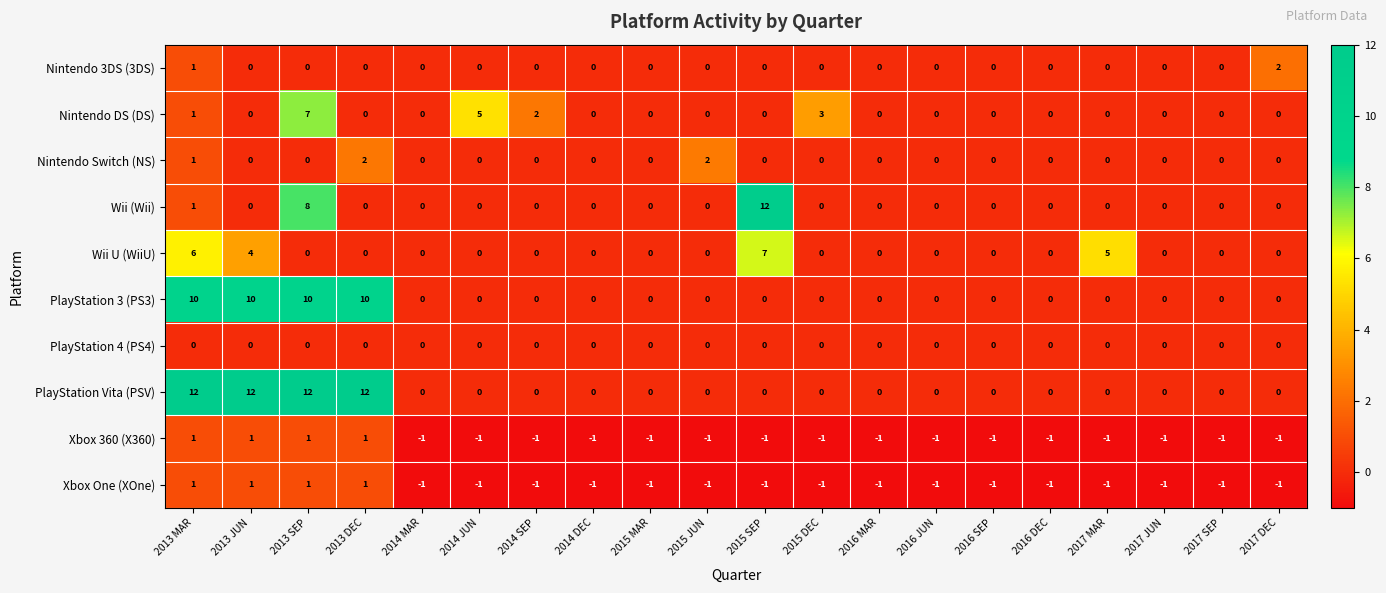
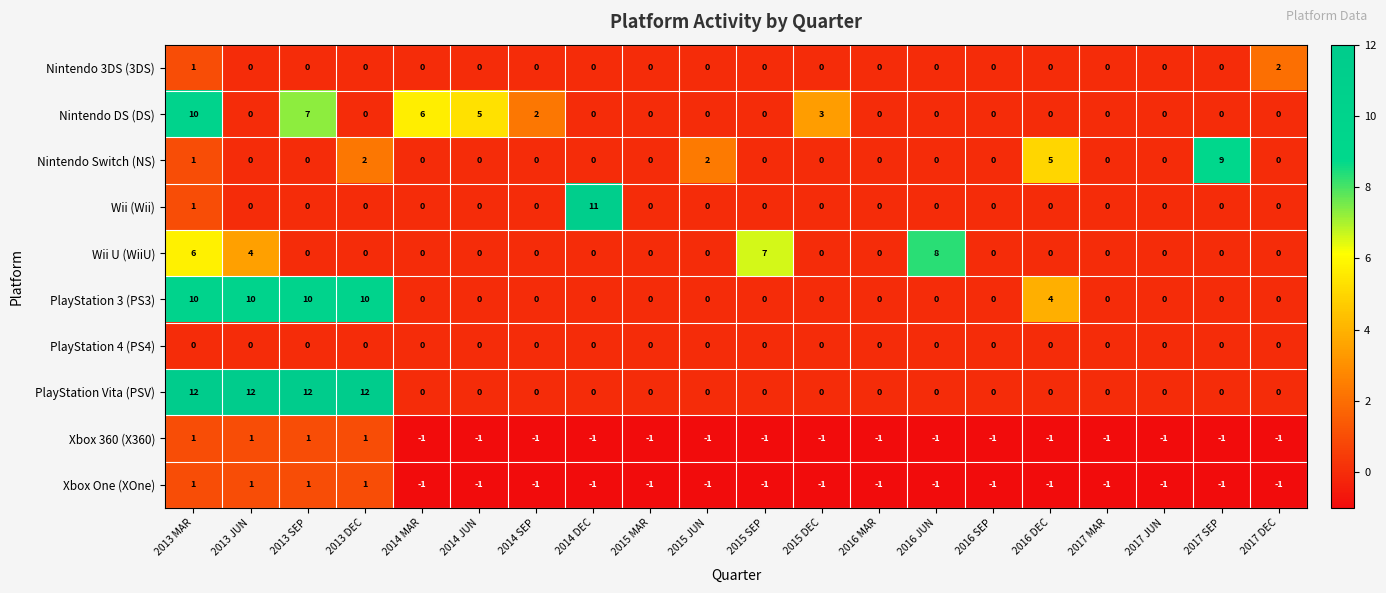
  {
    "Nintendo 3DS (3DS)": {
      "2013 MAR": 1,
      "2013 JUN": 0,
      "2013 SEP": 0,
      "2013 DEC": 0,
      "2014 MAR": 0,
      "2014 JUN": 0,
      "2014 SEP": 0,
      "2014 DEC": 0,
      "2015 MAR": 0,
      "2015 JUN": 0,
      "2015 SEP": 0,
      "2015 DEC": 0,
      "2016 MAR": 0,
      "2016 JUN": 0,
      "2016 SEP": 0,
      "2016 DEC": 0,
      "2017 MAR": 0,
      "2017 JUN": 0,
      "2017 SEP": 0,
      "2017 DEC": 2
    },
    "Nintendo DS (DS)": {
-     "2013 MAR": 1,
+     "2013 MAR": 10,
      "2013 JUN": 0,
      "2013 SEP": 7,
      "2013 DEC": 0,
-     "2014 MAR": 0,
+     "2014 MAR": 6,
      "2014 JUN": 5,
      "2014 SEP": 2,
      "2014 DEC": 0,
      "2015 MAR": 0,
      "2015 JUN": 0,
      "2015 SEP": 0,
      "2015 DEC": 3,
      "2016 MAR": 0,
      "2016 JUN": 0,
      "2016 SEP": 0,
      "2016 DEC": 0,
      "2017 MAR": 0,
      "2017 JUN": 0,
      "2017 SEP": 0,
      "2017 DEC": 0
    },
    "Nintendo Switch (NS)": {
      "2013 MAR": 1,
      "2013 JUN": 0,
      "2013 SEP": 0,
      "2013 DEC": 2,
      "2014 MAR": 0,
      "2014 JUN": 0,
      "2014 SEP": 0,
      "2014 DEC": 0,
      "2015 MAR": 0,
      "2015 JUN": 2,
      "2015 SEP": 0,
      "2015 DEC": 0,
      "2016 MAR": 0,
      "2016 JUN": 0,
      "2016 SEP": 0,
-     "2016 DEC": 0,
+     "2016 DEC": 5,
      "2017 MAR": 0,
      "2017 JUN": 0,
-     "2017 SEP": 0,
+     "2017 SEP": 9,
      "2017 DEC": 0
    },
    "Wii (Wii)": {
      "2013 MAR": 1,
      "2013 JUN": 0,
-     "2013 SEP": 8,
+     "2013 SEP": 0,
      "2013 DEC": 0,
      "2014 MAR": 0,
      "2014 JUN": 0,
      "2014 SEP": 0,
-     "2014 DEC": 0,
+     "2014 DEC": 11,
      "2015 MAR": 0,
      "2015 JUN": 0,
-     "2015 SEP": 12,
+     "2015 SEP": 0,
      "2015 DEC": 0,
      "2016 MAR": 0,
      "2016 JUN": 0,
      "2016 SEP": 0,
      "2016 DEC": 0,
      "2017 MAR": 0,
      "2017 JUN": 0,
      "2017 SEP": 0,
      "2017 DEC": 0
    },
    "Wii U (WiiU)": {
      "2013 MAR": 6,
      "2013 JUN": 4,
      "2013 SEP": 0,
      "2013 DEC": 0,
      "2014 MAR": 0,
      "2014 JUN": 0,
      "2014 SEP": 0,
      "2014 DEC": 0,
      "2015 MAR": 0,
      "2015 JUN": 0,
      "2015 SEP": 7,
      "2015 DEC": 0,
      "2016 MAR": 0,
-     "2016 JUN": 0,
+     "2016 JUN": 8,
      "2016 SEP": 0,
      "2016 DEC": 0,
-     "2017 MAR": 5,
+     "2017 MAR": 0,
      "2017 JUN": 0,
      "2017 SEP": 0,
      "2017 DEC": 0
    },
    "PlayStation 3 (PS3)": {
      "2013 MAR": 10,
      "2013 JUN": 10,
      "2013 SEP": 10,
      "2013 DEC": 10,
      "2014 MAR": 0,
      "2014 JUN": 0,
      "2014 SEP": 0,
      "2014 DEC": 0,
      "2015 MAR": 0,
      "2015 JUN": 0,
      "2015 SEP": 0,
      "2015 DEC": 0,
      "2016 MAR": 0,
      "2016 JUN": 0,
      "2016 SEP": 0,
-     "2016 DEC": 0,
+     "2016 DEC": 4,
      "2017 MAR": 0,
      "2017 JUN": 0,
      "2017 SEP": 0,
      "2017 DEC": 0
    },
    "PlayStation 4 (PS4)": {
      "2013 MAR": 0,
      "2013 JUN": 0,
      "2013 SEP": 0,
      "2013 DEC": 0,
      "2014 MAR": 0,
      "2014 JUN": 0,
      "2014 SEP": 0,
      "2014 DEC": 0,
      "2015 MAR": 0,
      "2015 JUN": 0,
      "2015 SEP": 0,
      "2015 DEC": 0,
      "2016 MAR": 0,
      "2016 JUN": 0,
      "2016 SEP": 0,
      "2016 DEC": 0,
      "2017 MAR": 0,
      "2017 JUN": 0,
      "2017 SEP": 0,
      "2017 DEC": 0
    },
    "PlayStation Vita (PSV)": {
      "2013 MAR": 12,
      "2013 JUN": 12,
      "2013 SEP": 12,
      "2013 DEC": 12,
      "2014 MAR": 0,
      "2014 JUN": 0,
      "2014 SEP": 0,
      "2014 DEC": 0,
      "2015 MAR": 0,
      "2015 JUN": 0,
      "2015 SEP": 0,
      "2015 DEC": 0,
      "2016 MAR": 0,
      "2016 JUN": 0,
      "2016 SEP": 0,
      "2016 DEC": 0,
      "2017 MAR": 0,
      "2017 JUN": 0,
      "2017 SEP": 0,
      "2017 DEC": 0
    },
    "Xbox 360 (X360)": {
      "2013 MAR": 1,
      "2013 JUN": 1,
      "2013 SEP": 1,
      "2013 DEC": 1,
      "2014 MAR": -1,
      "2014 JUN": -1,
      "2014 SEP": -1,
      "2014 DEC": -1,
      "2015 MAR": -1,
      "2015 JUN": -1,
      "2015 SEP": -1,
      "2015 DEC": -1,
      "2016 MAR": -1,
      "2016 JUN": -1,
      "2016 SEP": -1,
      "2016 DEC": -1,
      "2017 MAR": -1,
      "2017 JUN": -1,
      "2017 SEP": -1,
      "2017 DEC": -1
    },
    "Xbox One (XOne)": {
      "2013 MAR": 1,
      "2013 JUN": 1,
      "2013 SEP": 1,
      "2013 DEC": 1,
      "2014 MAR": -1,
      "2014 JUN": -1,
      "2014 SEP": -1,
      "2014 DEC": -1,
      "2015 MAR": -1,
      "2015 JUN": -1,
      "2015 SEP": -1,
      "2015 DEC": -1,
      "2016 MAR": -1,
      "2016 JUN": -1,
      "2016 SEP": -1,
      "2016 DEC": -1,
      "2017 MAR": -1,
      "2017 JUN": -1,
      "2017 SEP": -1,
      "2017 DEC": -1
    }
  }
